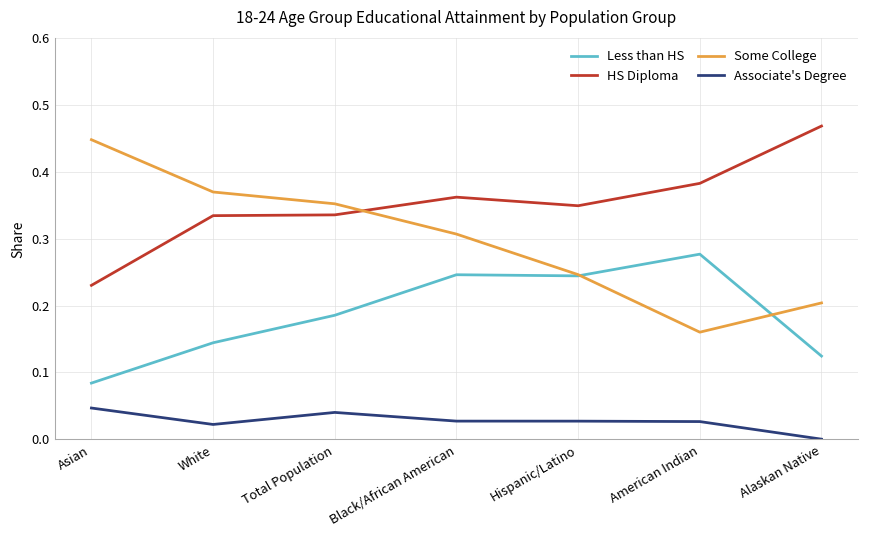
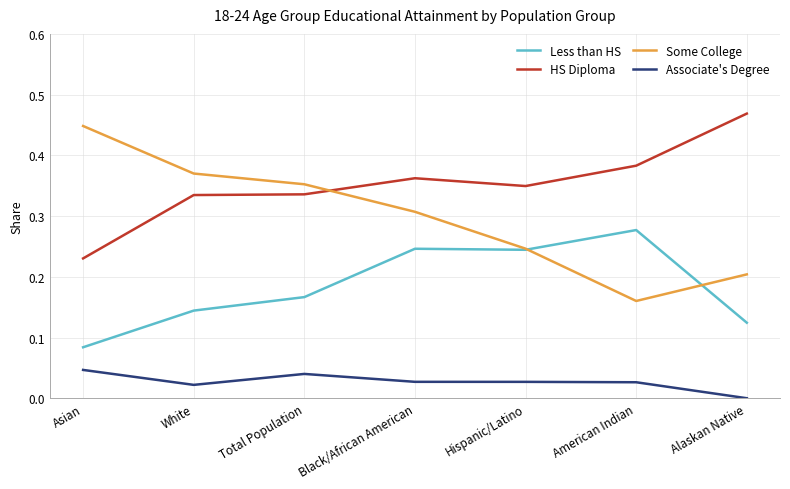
  {
    "Less than HS": {
      "Asian": 0.08,
      "White": 0.14,
-     "Total Population": 0.19,
+     "Total Population": 0.17,
      "Black/African American": 0.25,
      "American Indian": 0.28,
      "Alaskan Native": 0.12
    },
    "HS Diploma": {
      "Asian": 0.23,
      "White": 0.33,
      "Total Population": 0.34,
      "Black/African American": 0.36,
      "Hispanic/Latino": 0.35,
      "American Indian": 0.38,
      "Alaskan Native": 0.47
    },
    "Some College": {
      "Asian": 0.45,
      "White": 0.37,
      "Total Population": 0.35,
      "Black/African American": 0.31,
      "American Indian": 0.16,
      "Alaskan Native": 0.20
    },
    "Associate's Degree": {
      "Asian": 0.05,
      "White": 0.02,
      "Total Population": 0.04,
      "Black/African American": 0.03,
      "Hispanic/Latino": 0.03,
      "American Indian": 0.03,
      "Alaskan Native": 0.00
    }
  }
